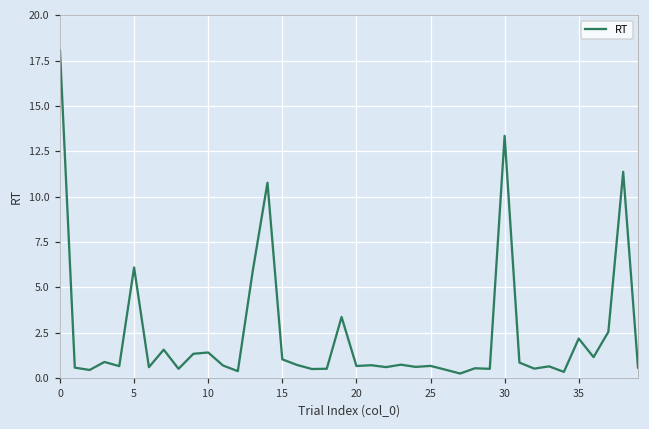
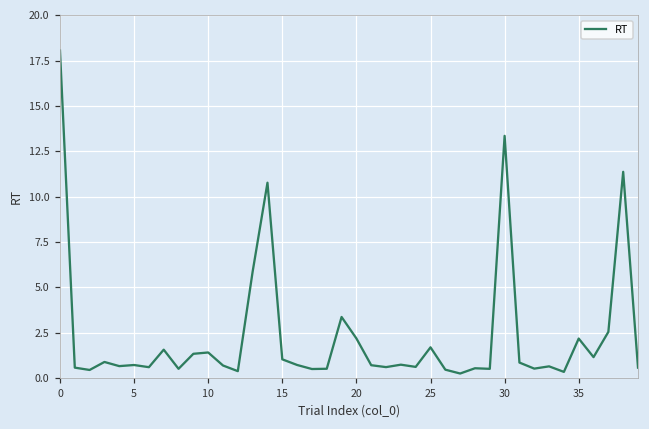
  {
    "0": 18.1,
-   "5": 6.1,
+   "5": 0.7,
    "10": 1.4,
    "15": 1.0,
-   "20": 0.7,
-   "25": 0.7,
+   "20": 2.2,
+   "25": 1.7,
    "30": 13.4,
    "35": 2.2
  }
